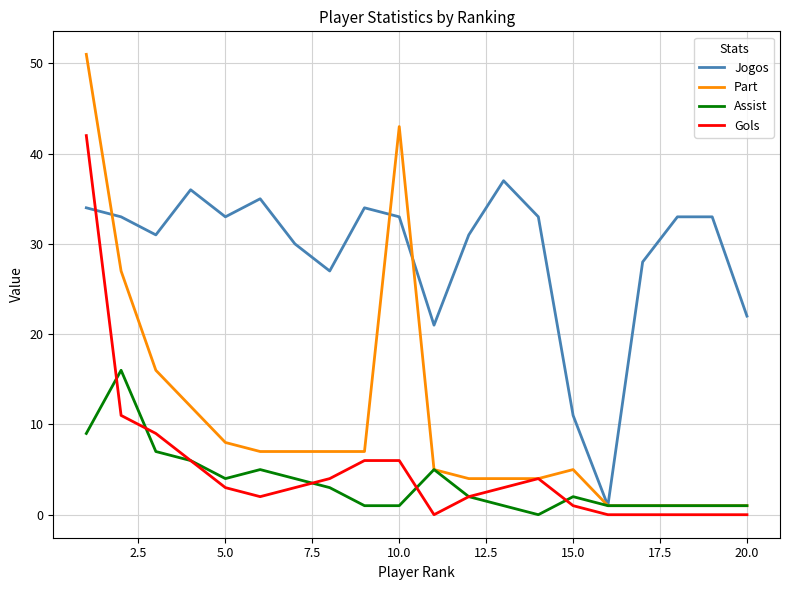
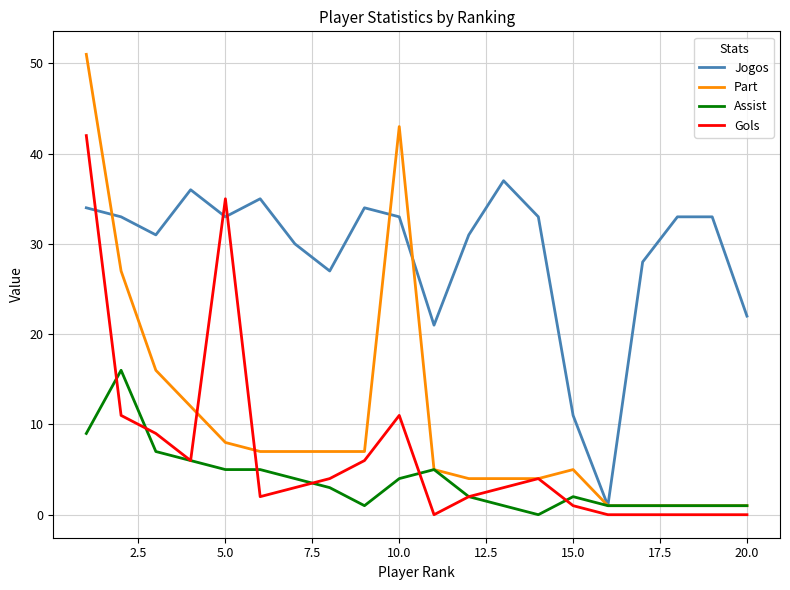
  {
    "Jogos": {
      "5.0": 33,
      "10.0": 33,
      "15.0": 11,
      "20.0": 22
    },
    "Part": {
      "5.0": 8,
      "10.0": 43,
      "15.0": 5
    },
    "Assist": {
-     "5.0": 4,
-     "10.0": 1,
+     "5.0": 5,
+     "10.0": 4,
      "15.0": 2
    },
    "Gols": {
-     "5.0": 3,
-     "10.0": 6,
+     "5.0": 35,
+     "10.0": 11,
      "15.0": 1,
      "20.0": 0
    }
  }
